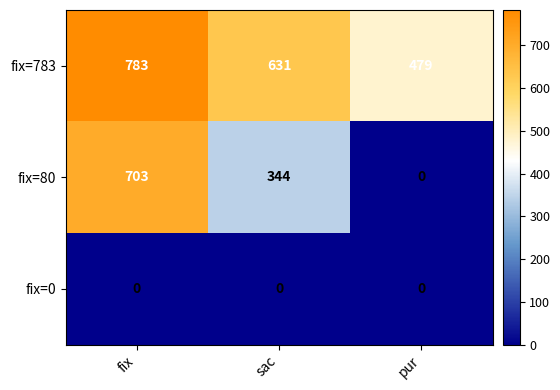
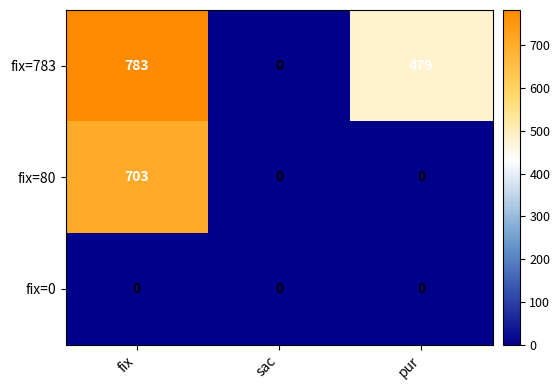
  {
    "fix=783": {
      "fix": 783,
-     "sac": 631,
+     "sac": 0,
      "pur": 479
    },
    "fix=80": {
      "fix": 703,
-     "sac": 344,
+     "sac": 0,
      "pur": 0
    },
    "fix=0": {
      "fix": 0,
      "sac": 0,
      "pur": 0
    }
  }
